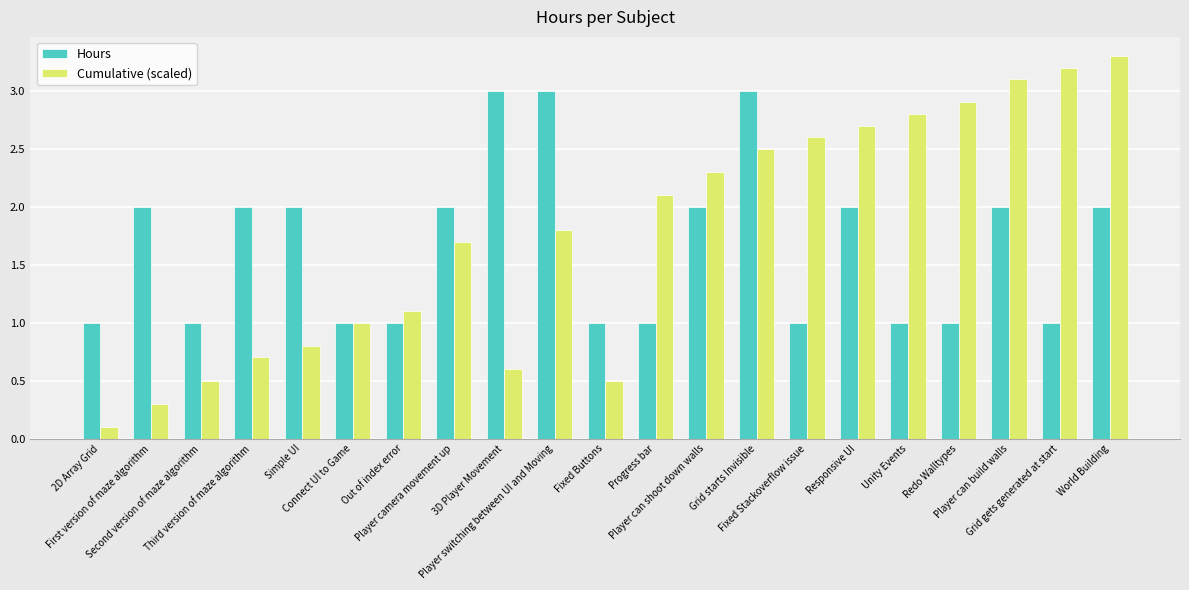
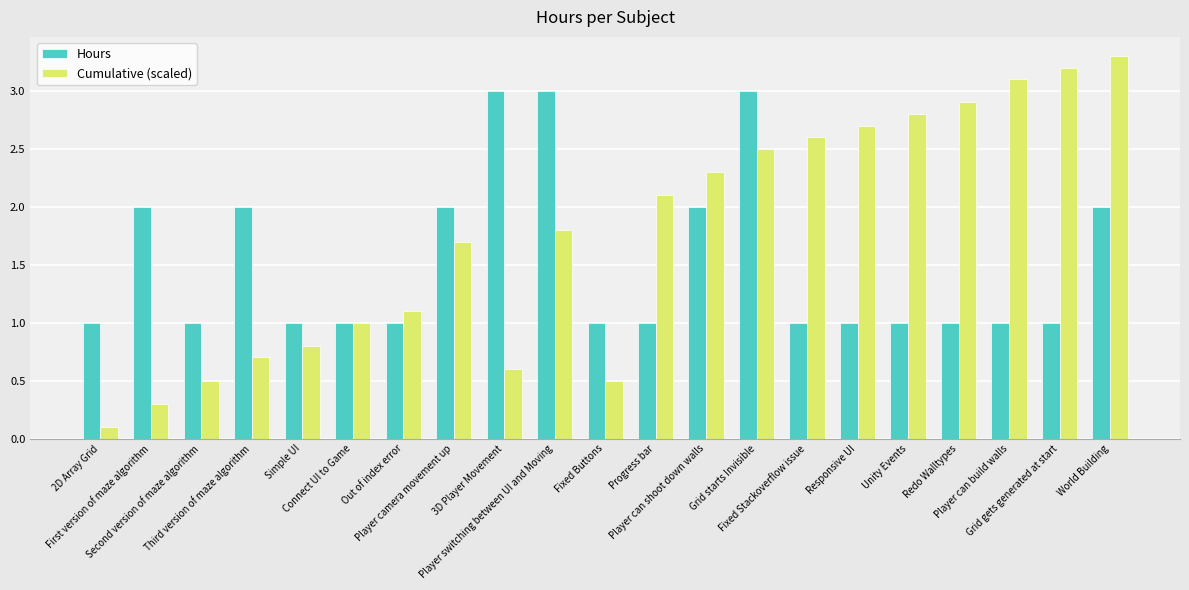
  {
    "Hours": {
      "2D Array Grid": 1,
      "First version of maze algorithm": 2,
      "Second version of maze algorithm": 1,
      "Third version of maze algorithm": 2,
-     "Simple UI": 2,
+     "Simple UI": 1,
      "Connect UI to Game": 1,
      "Out of index error": 1,
      "Player camera movement up": 2,
      "3D Player Movement": 3,
      "Player switching between UI and Moving": 3,
      "Fixed Buttons": 1,
      "Progress bar": 1,
      "Player can shoot down walls": 2,
      "Grid starts Invisible": 3,
      "Fixed Stackoverflow issue": 1,
-     "Responsive UI": 2,
+     "Responsive UI": 1,
      "Unity Events": 1,
      "Redo Walltypes": 1,
-     "Player can build walls": 2,
+     "Player can build walls": 1,
      "Grid gets generated at start": 1,
      "World Building": 2
    },
    "Cumulative (scaled)": {
      "2D Array Grid": 0.10,
      "First version of maze algorithm": 0.30,
      "Second version of maze algorithm": 0.50,
      "Third version of maze algorithm": 0.70,
      "Simple UI": 0.80,
      "Connect UI to Game": 1,
      "Out of index error": 1.10,
      "Player camera movement up": 1.70,
      "3D Player Movement": 0.60,
      "Player switching between UI and Moving": 1.80,
      "Fixed Buttons": 0.50,
      "Progress bar": 2.10,
      "Player can shoot down walls": 2.30,
      "Grid starts Invisible": 2.50,
      "Fixed Stackoverflow issue": 2.60,
      "Responsive UI": 2.70,
      "Unity Events": 2.80,
      "Redo Walltypes": 2.90,
      "Player can build walls": 3.10,
      "Grid gets generated at start": 3.20,
      "World Building": 3.30
    }
  }
